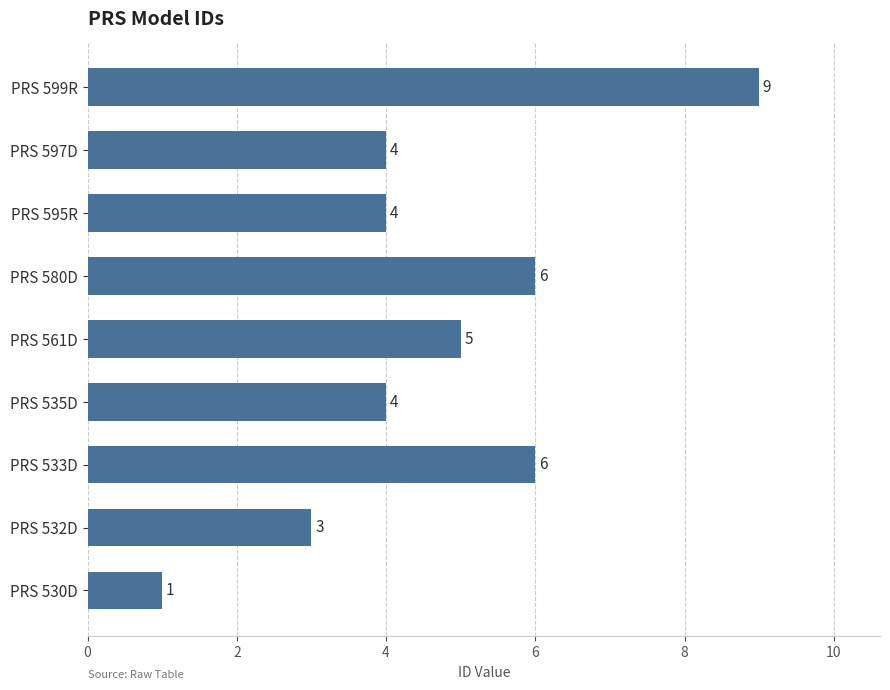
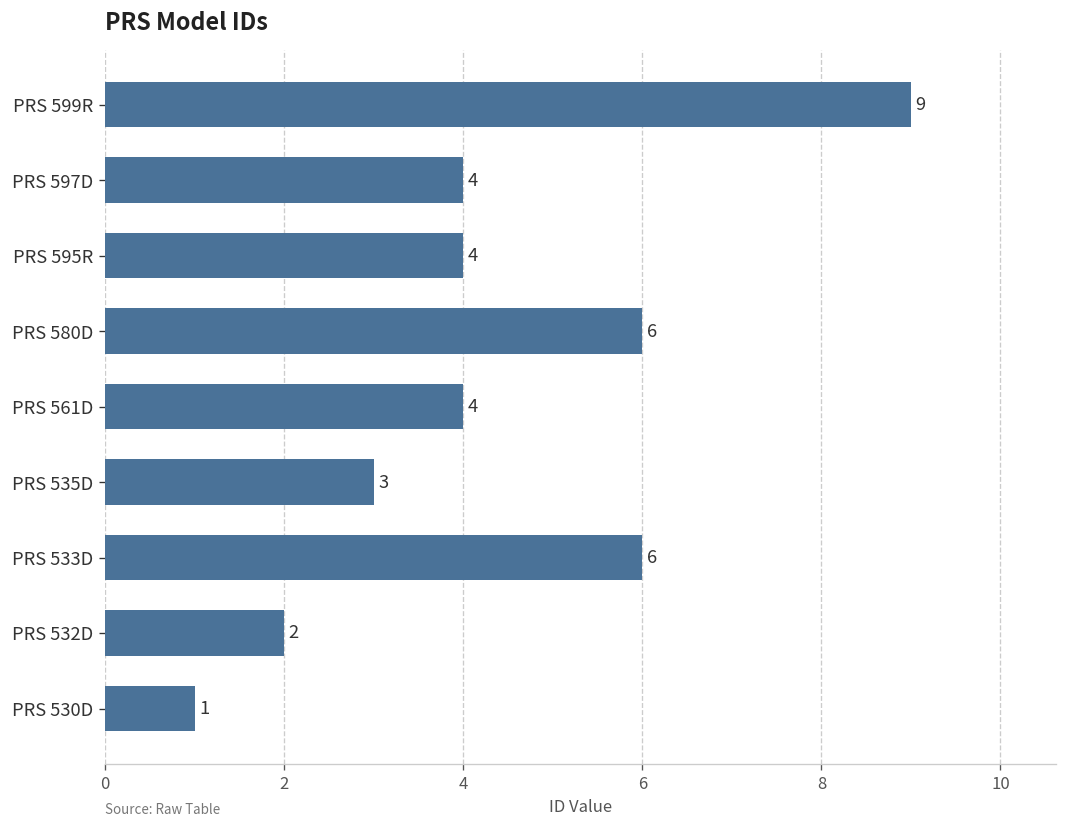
  {
    "PRS 599R": 9,
    "PRS 597D": 4,
    "PRS 595R": 4,
    "PRS 580D": 6,
-   "PRS 561D": 5,
-   "PRS 535D": 4,
+   "PRS 561D": 4,
+   "PRS 535D": 3,
    "PRS 533D": 6,
-   "PRS 532D": 3,
+   "PRS 532D": 2,
    "PRS 530D": 1
  }
